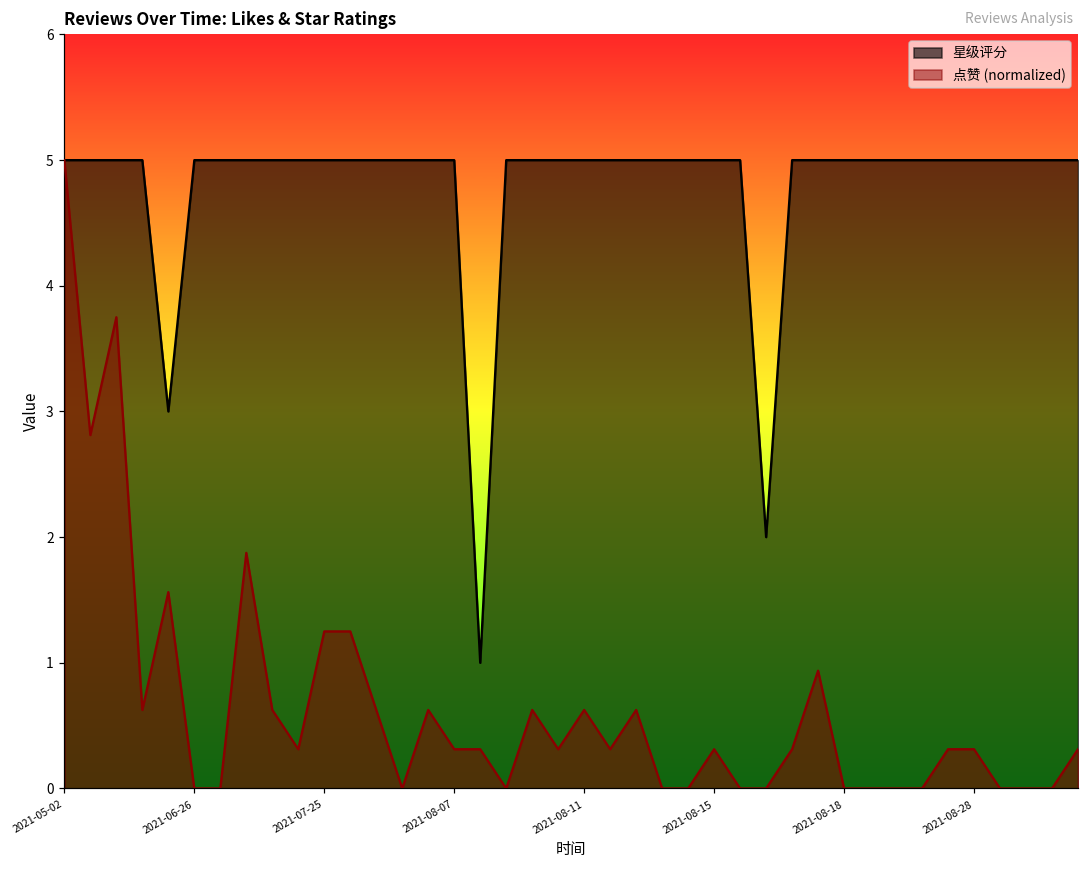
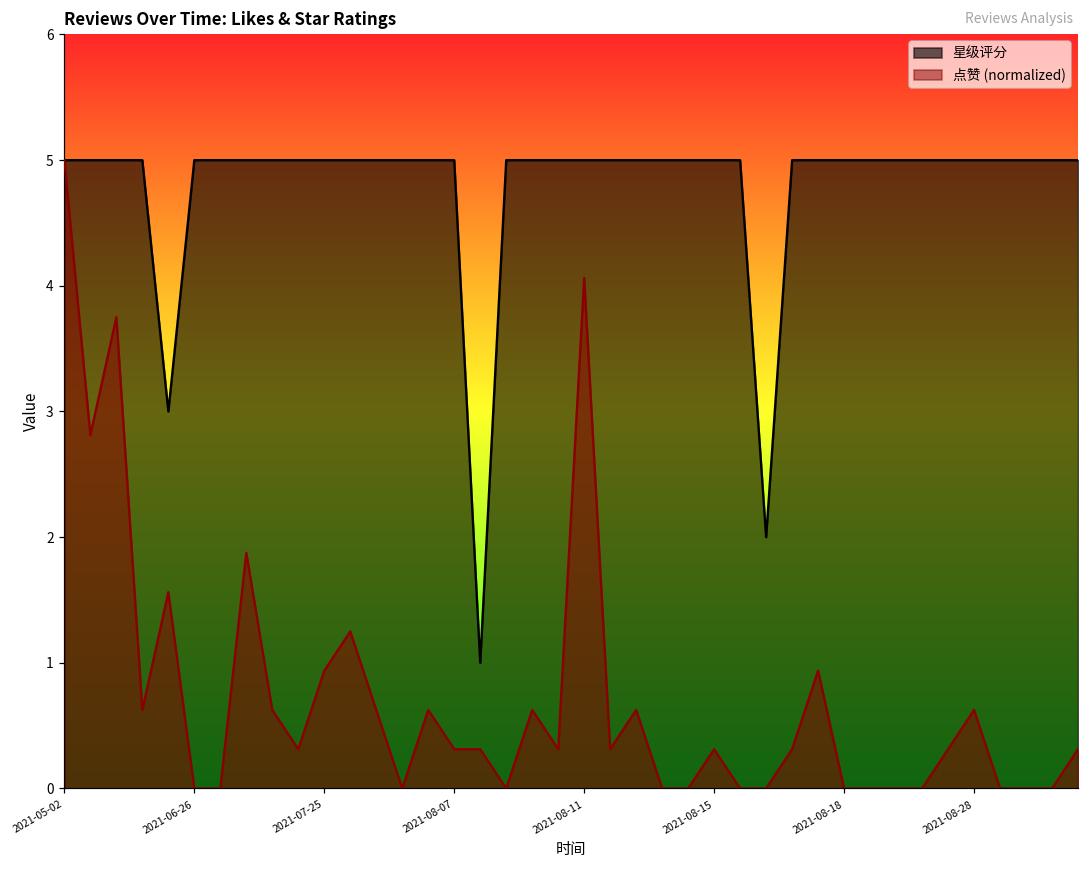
  {
    "星级评分": {
      "2021-06-26": 5.00,
      "2021-07-25": 5.00,
      "2021-08-11": 5.00,
      "2021-08-18": 5.00,
      "2021-08-28": 5.00
    },
    "点赞 (normalized)": {
      "2021-06-26": 0.00,
-     "2021-07-25": 1.25,
-     "2021-08-11": 0.63,
+     "2021-07-25": 0.94,
+     "2021-08-11": 4.06,
      "2021-08-18": 0.00,
-     "2021-08-28": 0.31
+     "2021-08-28": 0.63
    }
  }
